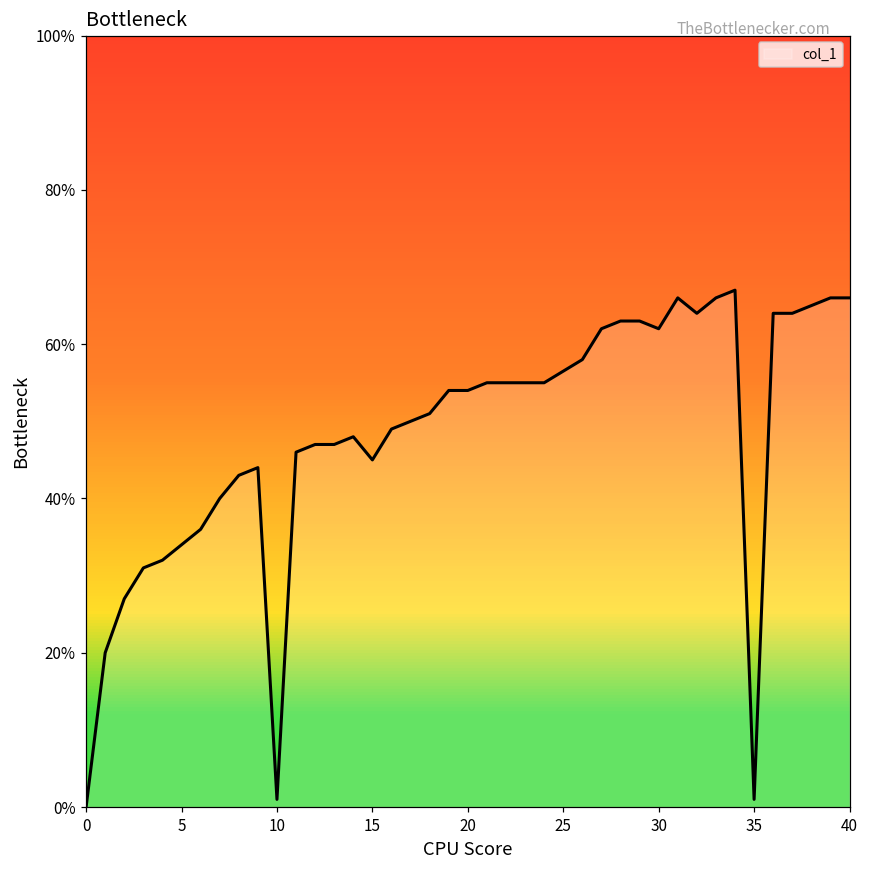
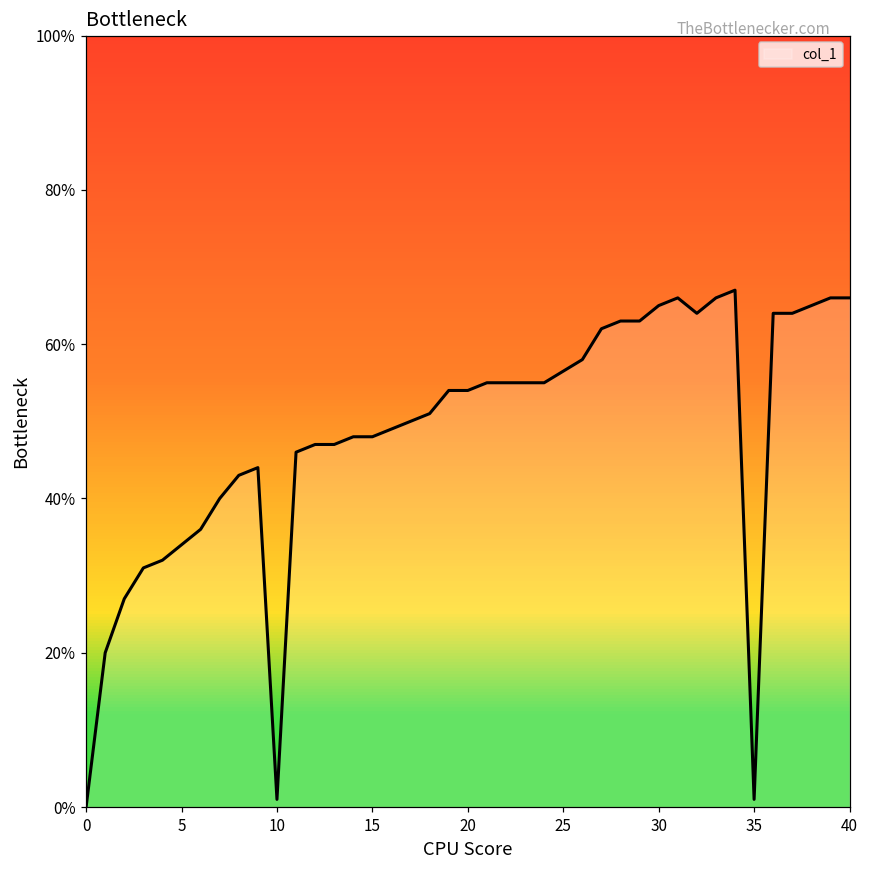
  {
    "0": "0%",
    "5": "34%",
    "10": "1%",
-   "15": "45%",
+   "15": "48%",
    "20": "54%",
-   "30": "62%",
+   "30": "65%",
    "35": "1%",
    "40": "66%"
  }
